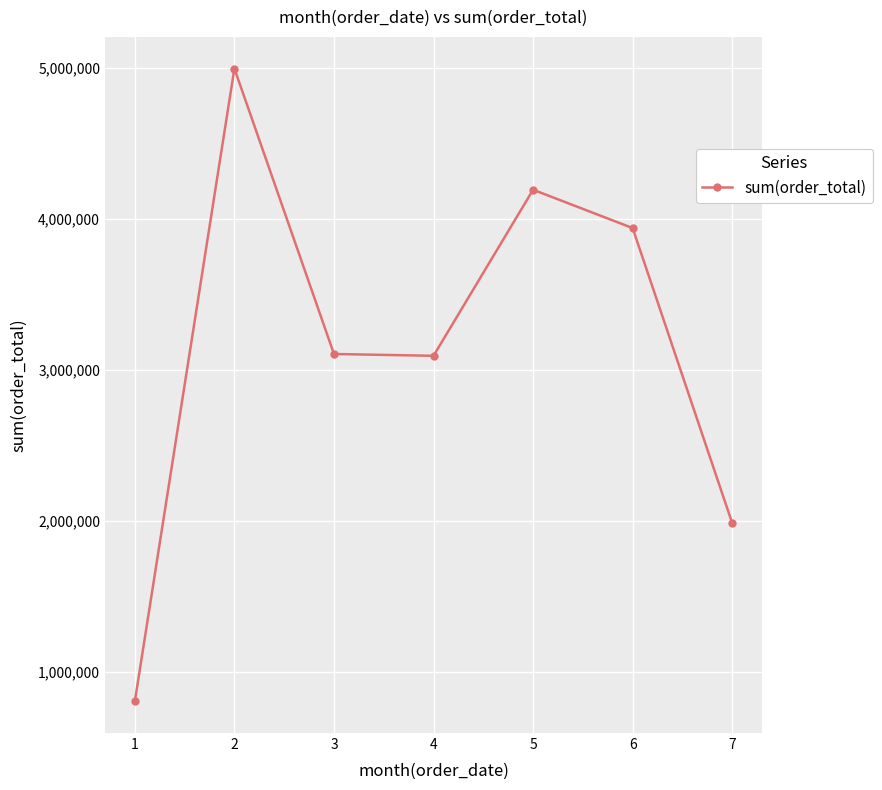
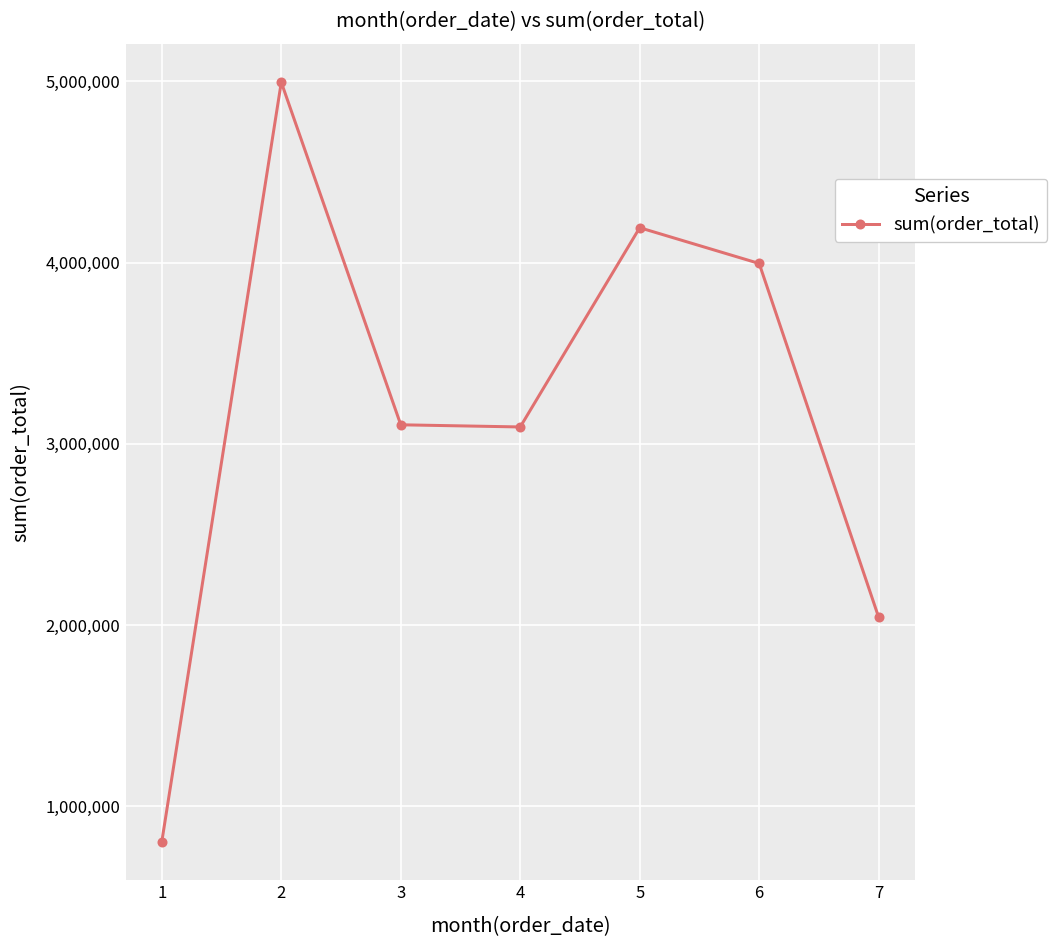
  {
    "1": "810,000",
    "2": "5,000,000",
    "3": "3,110,000",
    "4": "3,090,000",
    "5": "4,190,000",
-   "6": "3,940,000",
-   "7": "1,990,000"
+   "6": "4,000,000",
+   "7": "2,040,000"
  }
